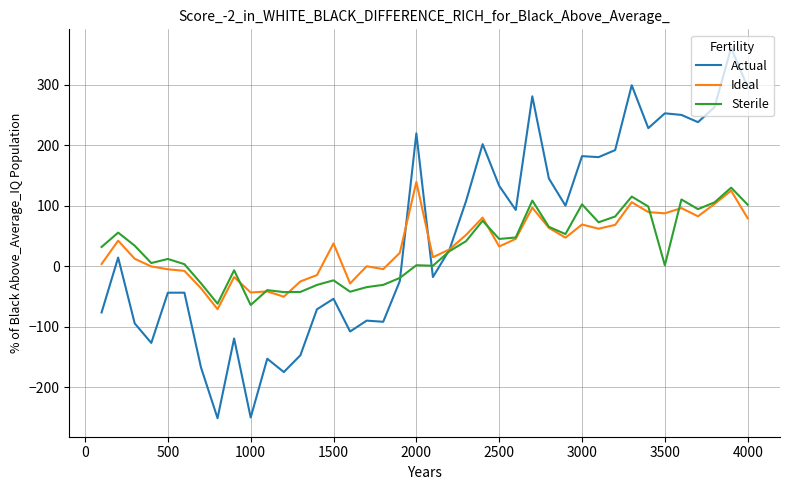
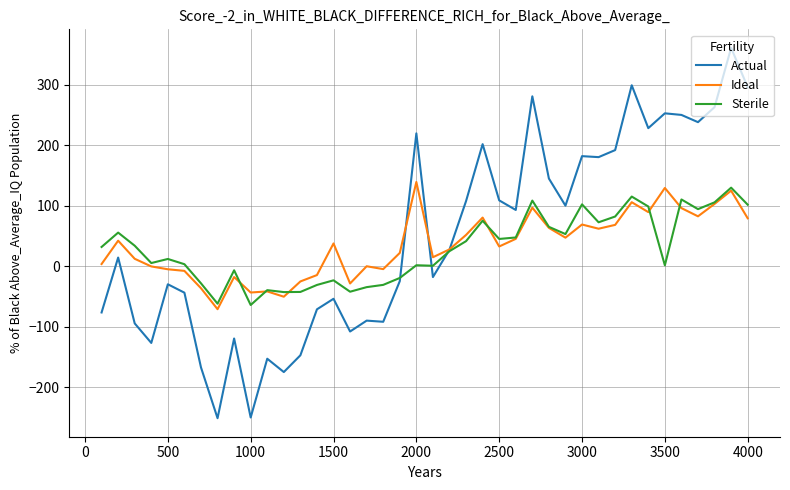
  {
    "Actual": {
-     "500": -40,
+     "500": -30,
      "1000": -250,
      "1500": -50,
      "2000": 220,
-     "2500": 130,
+     "2500": 110,
      "3000": 180,
      "3500": 250
    },
    "Ideal": {
      "500": 0,
      "1000": -40,
      "1500": 40,
      "2000": 140,
      "2500": 30,
      "3000": 70,
-     "3500": 90,
+     "3500": 130,
      "4000": 80
    },
    "Sterile": {
      "500": 10,
      "1000": -60,
      "1500": -20,
      "2000": 0,
      "2500": 50,
      "3000": 100,
      "3500": 0,
      "4000": 100
    }
  }
